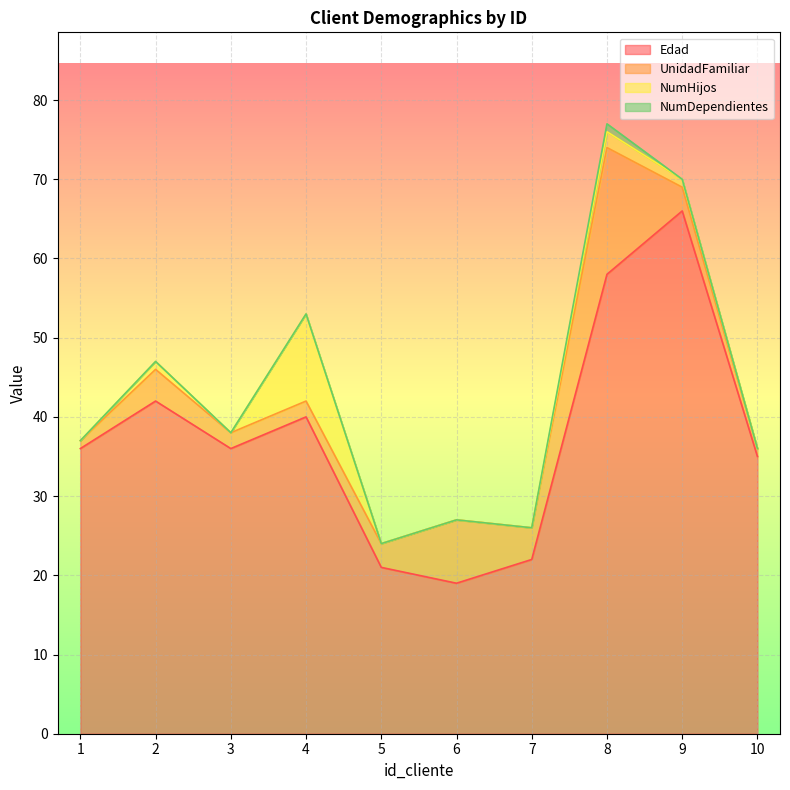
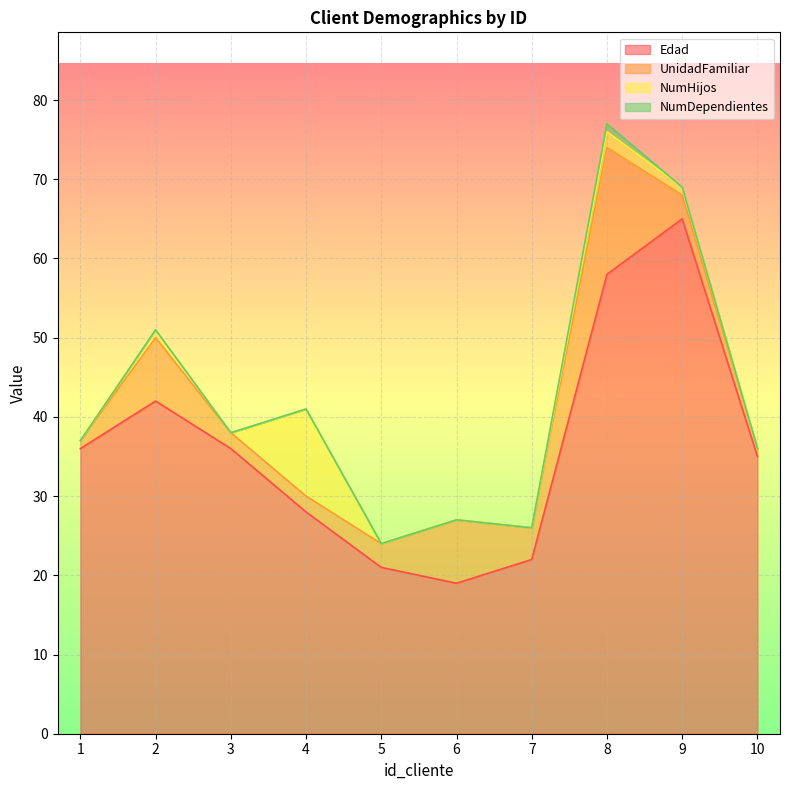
  {
    "Edad": {
      "1": 36,
      "2": 42,
      "3": 36,
-     "4": 40,
+     "4": 28,
      "5": 21,
      "6": 19,
      "7": 22,
      "8": 58,
-     "9": 66,
+     "9": 65,
      "10": 35
    },
    "UnidadFamiliar": {
-     "2": 4,
+     "2": 8,
      "4": 2,
      "8": 16,
      "9": 3
    },
    "NumHijos": {
      "8": 2
    },
    "NumDependientes": {
      "8": 1
    }
  }
